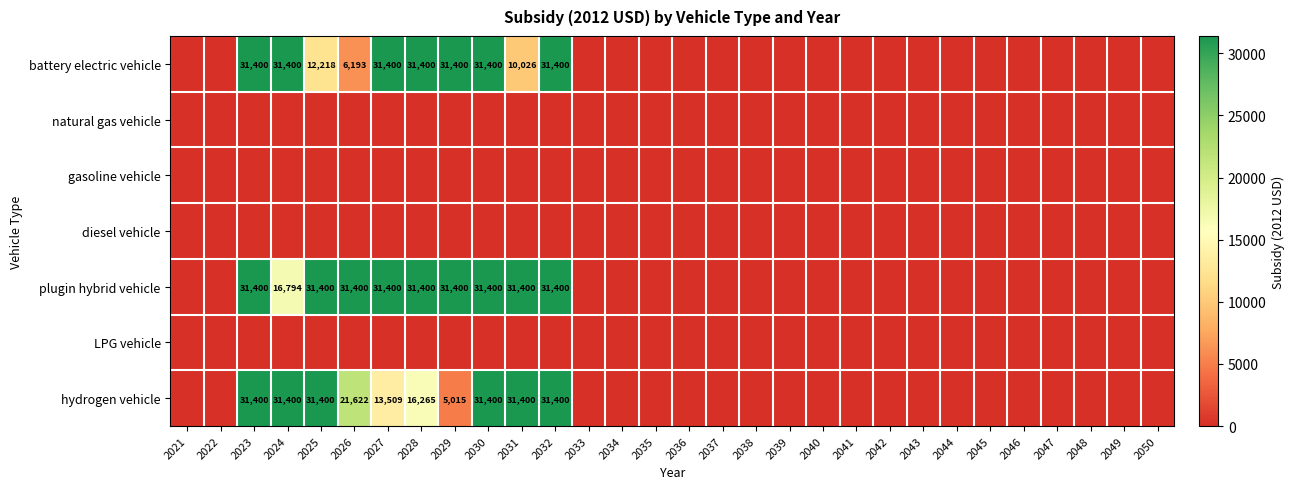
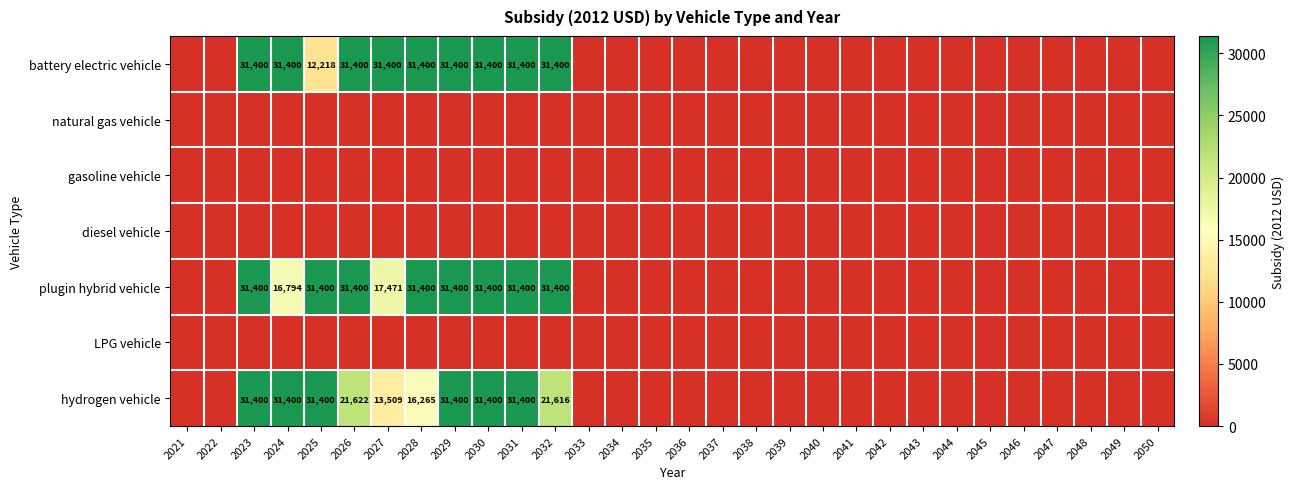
  {
    "battery electric vehicle": {
      "2023": "31,400",
      "2024": "31,400",
      "2025": "12,218",
-     "2026": "6,193",
+     "2026": "31,400",
      "2027": "31,400",
      "2028": "31,400",
      "2029": "31,400",
      "2030": "31,400",
-     "2031": "10,026",
+     "2031": "31,400",
      "2032": "31,400"
    },
    "plugin hybrid vehicle": {
      "2023": "31,400",
      "2024": "16,794",
      "2025": "31,400",
      "2026": "31,400",
-     "2027": "31,400",
+     "2027": "17,471",
      "2028": "31,400",
      "2029": "31,400",
      "2030": "31,400",
      "2031": "31,400",
      "2032": "31,400"
    },
    "hydrogen vehicle": {
      "2023": "31,400",
      "2024": "31,400",
      "2025": "31,400",
      "2026": "21,622",
      "2027": "13,509",
      "2028": "16,265",
-     "2029": "5,015",
+     "2029": "31,400",
      "2030": "31,400",
      "2031": "31,400",
-     "2032": "31,400"
+     "2032": "21,616"
    }
  }
